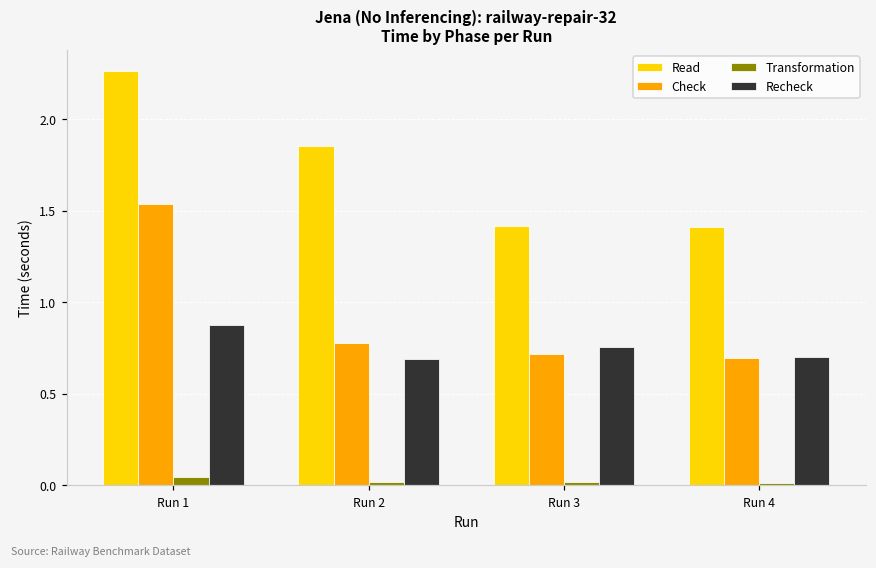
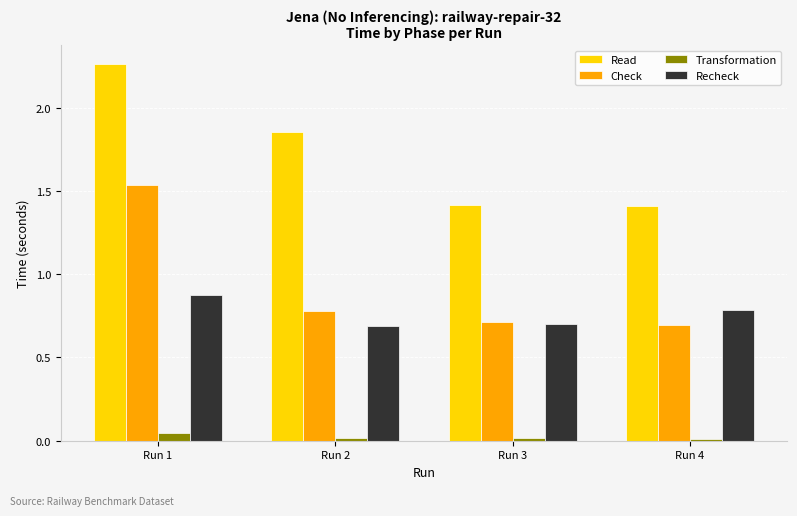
  {
    "Transformation": {
      "Run 1": 0.04,
      "Run 2": 0.02,
      "Run 3": 0.02
    },
    "Recheck": {
      "Run 1": 0.87,
      "Run 2": 0.69,
-     "Run 3": 0.76,
-     "Run 4": 0.70
+     "Run 3": 0.70,
+     "Run 4": 0.79
    }
  }
